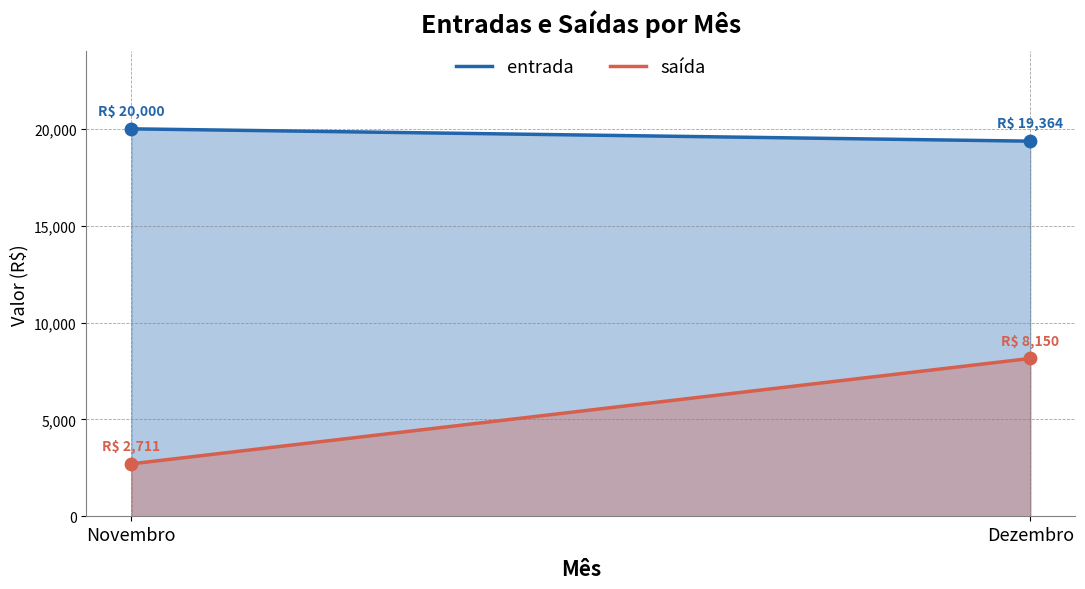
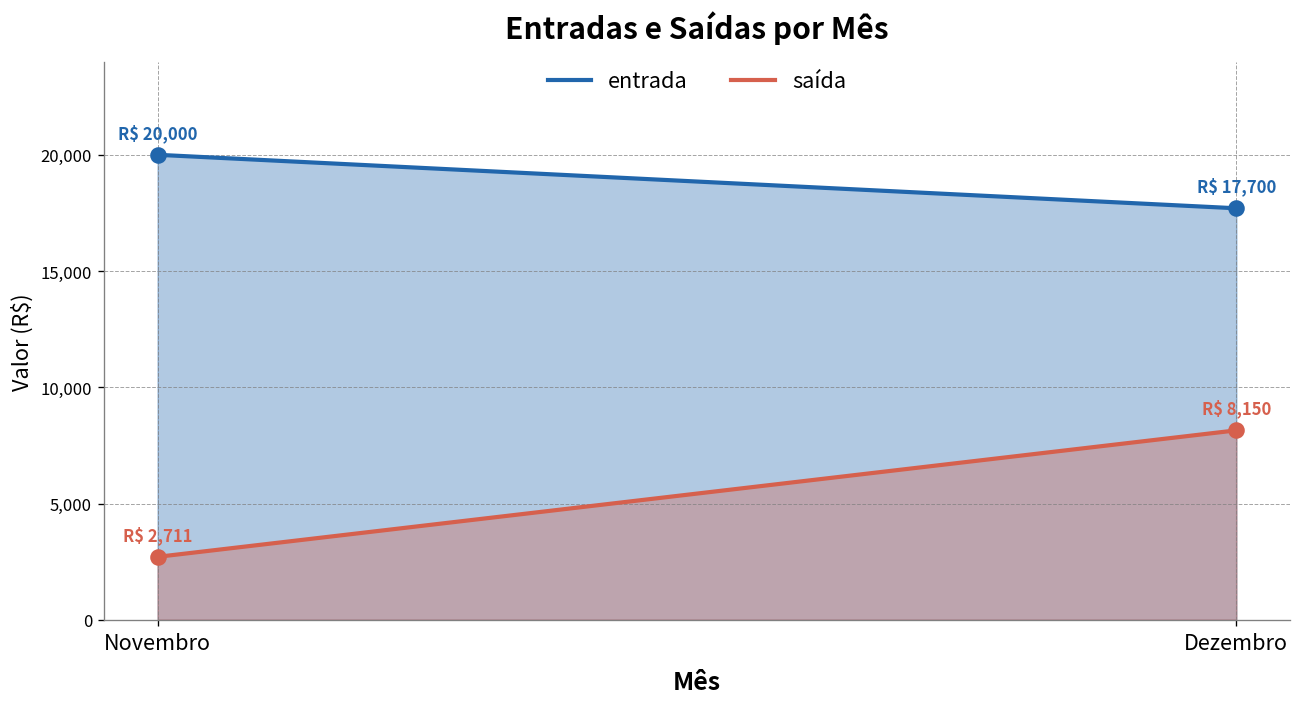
  {
    "entrada": {
      "Novembro": "20,000",
-     "Dezembro": "19,364"
+     "Dezembro": "17,700"
    },
    "saída": {
      "Novembro": "2,711",
      "Dezembro": "8,150"
    }
  }
